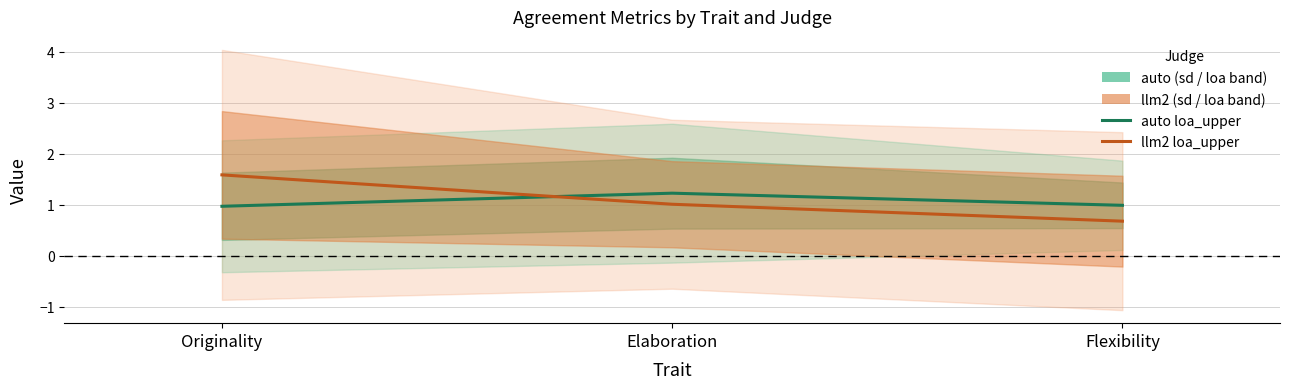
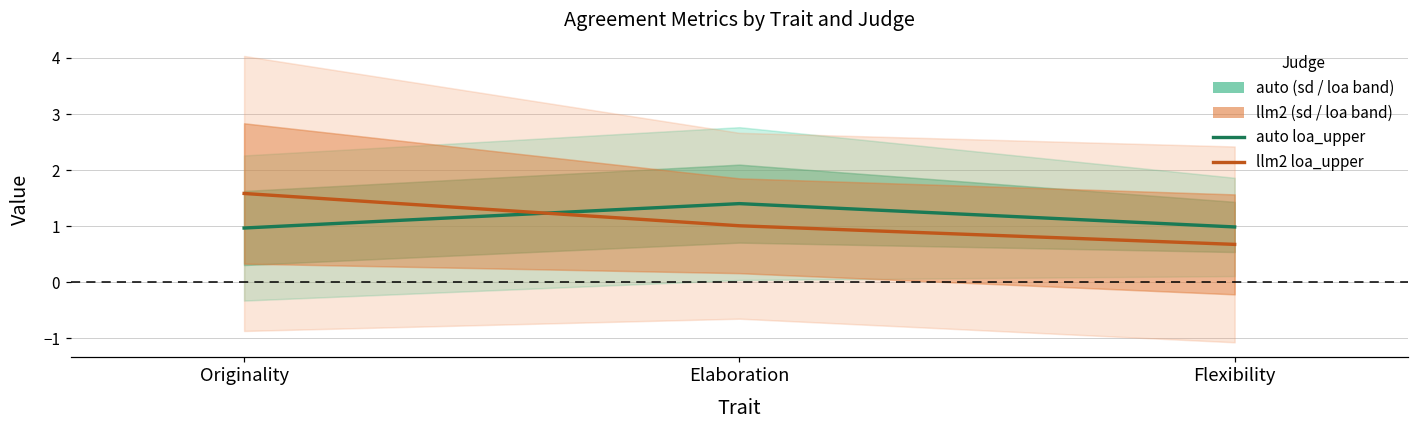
  {
    "auto loa_upper": {
      "Originality": 1.0,
-     "Elaboration": 1.2,
+     "Elaboration": 1.4,
      "Flexibility": 1.0
    }
  }
